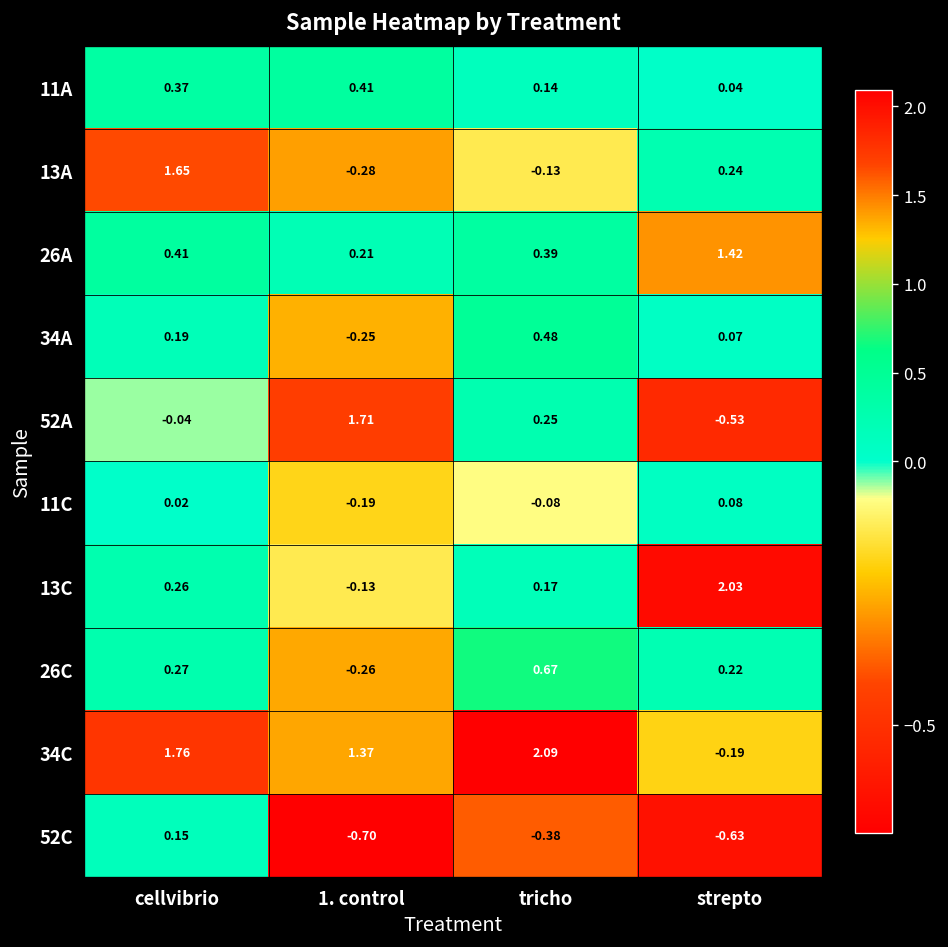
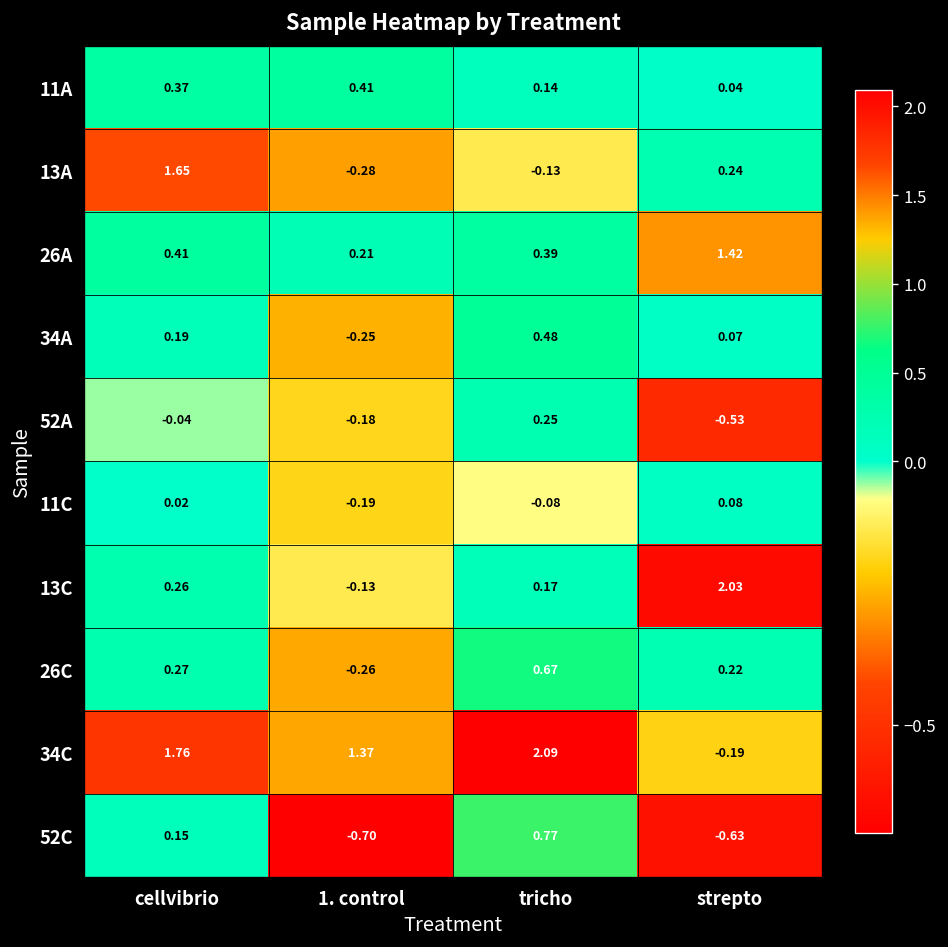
  {
    "11A": {
      "cellvibrio": 0.37,
      "1. control": 0.41,
      "tricho": 0.14,
      "strepto": 0.04
    },
    "13A": {
      "cellvibrio": 1.65,
      "1. control": -0.28,
      "tricho": -0.13,
      "strepto": 0.24
    },
    "26A": {
      "cellvibrio": 0.41,
      "1. control": 0.21,
      "tricho": 0.39,
      "strepto": 1.42
    },
    "34A": {
      "cellvibrio": 0.19,
      "1. control": -0.25,
      "tricho": 0.48,
      "strepto": 0.07
    },
    "52A": {
      "cellvibrio": -0.04,
-     "1. control": 1.71,
+     "1. control": -0.18,
      "tricho": 0.25,
      "strepto": -0.53
    },
    "11C": {
      "cellvibrio": 0.02,
      "1. control": -0.19,
      "tricho": -0.08,
      "strepto": 0.08
    },
    "13C": {
      "cellvibrio": 0.26,
      "1. control": -0.13,
      "tricho": 0.17,
      "strepto": 2.03
    },
    "26C": {
      "cellvibrio": 0.27,
      "1. control": -0.26,
      "tricho": 0.67,
      "strepto": 0.22
    },
    "34C": {
      "cellvibrio": 1.76,
      "1. control": 1.37,
      "tricho": 2.09,
      "strepto": -0.19
    },
    "52C": {
      "cellvibrio": 0.15,
      "1. control": -0.70,
-     "tricho": -0.38,
+     "tricho": 0.77,
      "strepto": -0.63
    }
  }
